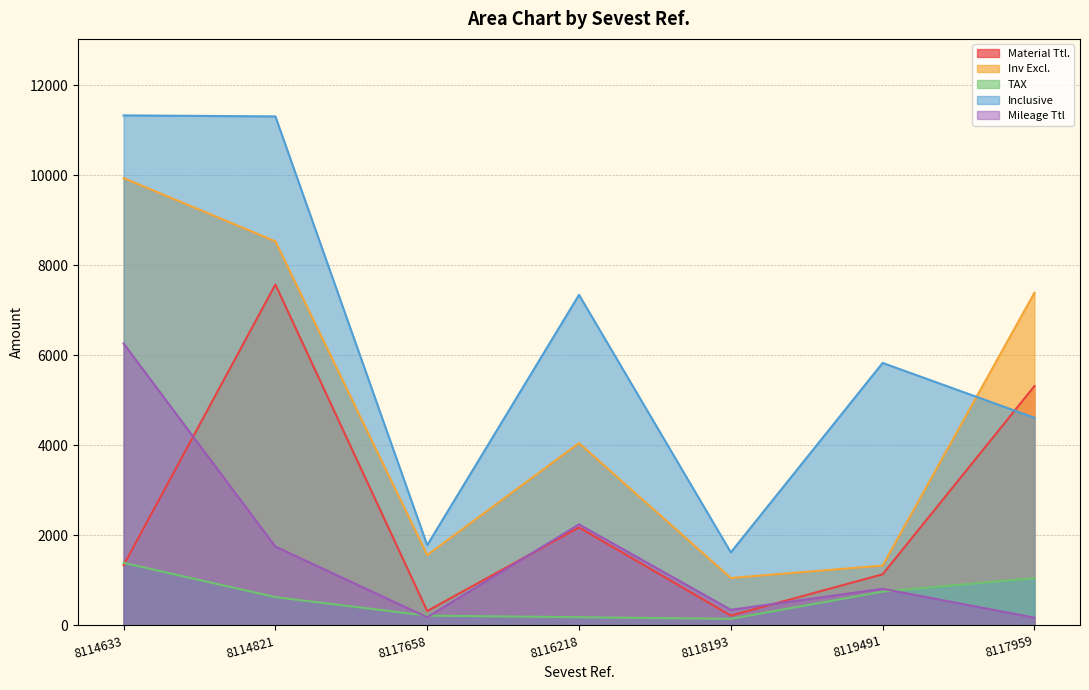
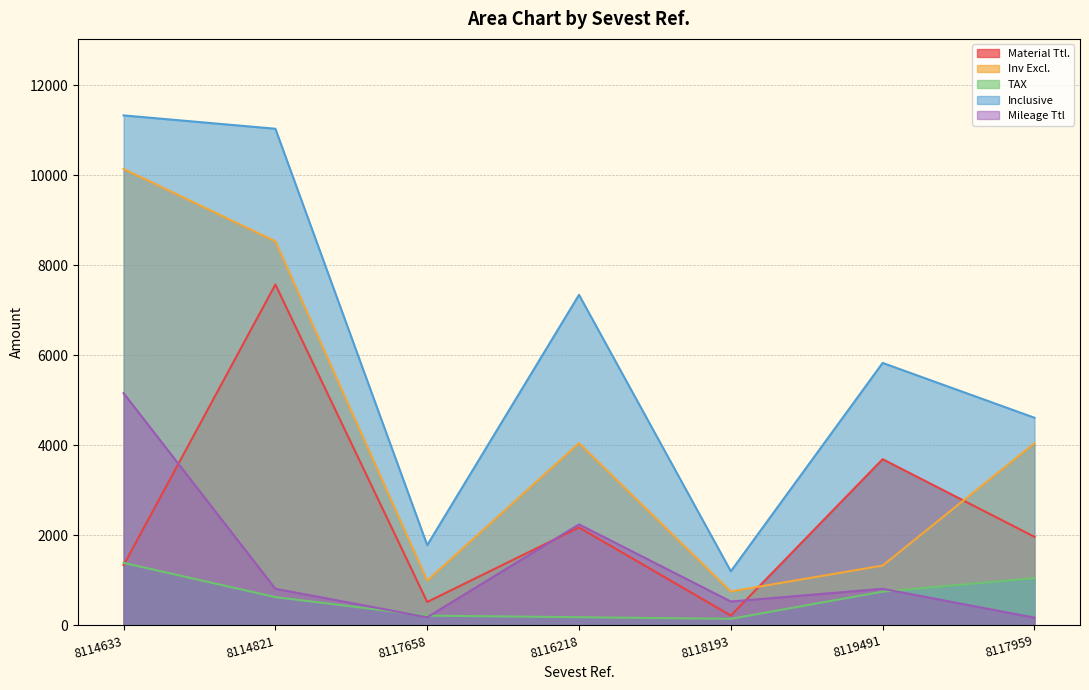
  {
    "Material Ttl.": {
      "8114821": 7600,
-     "8117658": 300,
+     "8117658": 500,
      "8116218": 2200,
      "8118193": 200,
-     "8119491": 1100,
-     "8117959": 5300
+     "8119491": 3700,
+     "8117959": 2000
    },
    "Inv Excl.": {
-     "8114633": 9900,
+     "8114633": 10100,
      "8114821": 8500,
-     "8117658": 1600,
+     "8117658": 1000,
      "8116218": 4100,
-     "8118193": 1100,
+     "8118193": 800,
      "8119491": 1300,
-     "8117959": 7400
+     "8117959": 4000
    },
    "TAX": {
      "8114821": 600,
      "8116218": 200,
      "8118193": 100,
      "8119491": 800,
      "8117959": 1100
    },
    "Inclusive": {
      "8114633": 11300,
-     "8114821": 11300,
+     "8114821": 11000,
      "8117658": 1800,
      "8116218": 7300,
-     "8118193": 1600,
+     "8118193": 1200,
      "8119491": 5800,
      "8117959": 4600
    },
    "Mileage Ttl": {
-     "8114633": 6300,
-     "8114821": 1800,
+     "8114633": 5200,
+     "8114821": 800,
      "8116218": 2200,
-     "8118193": 300,
+     "8118193": 500,
      "8119491": 800,
      "8117959": 200
    }
  }
